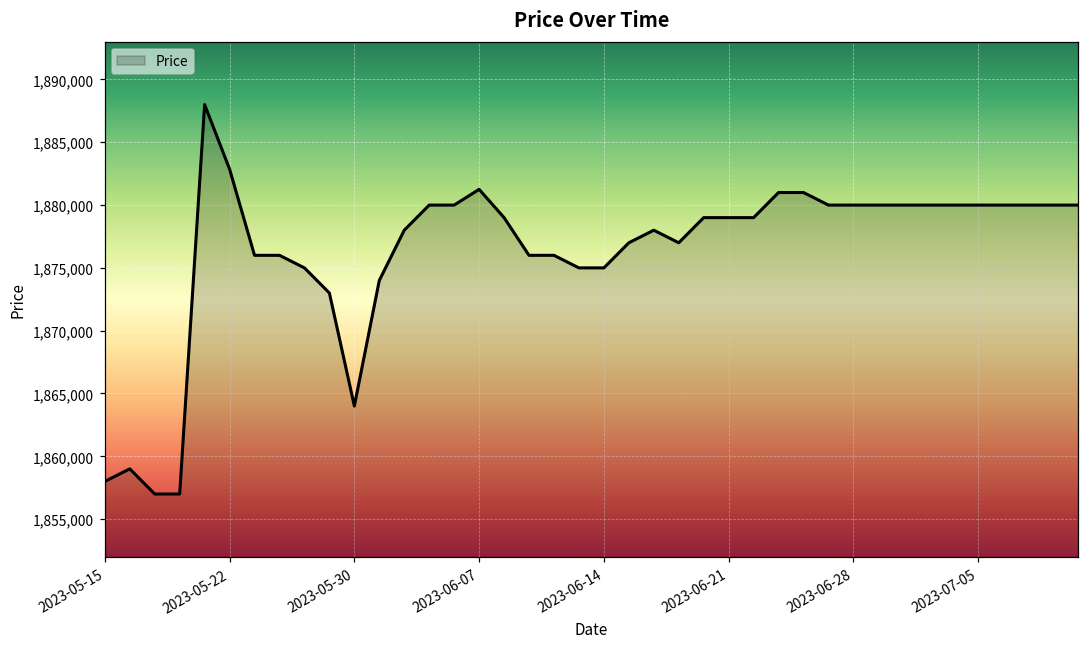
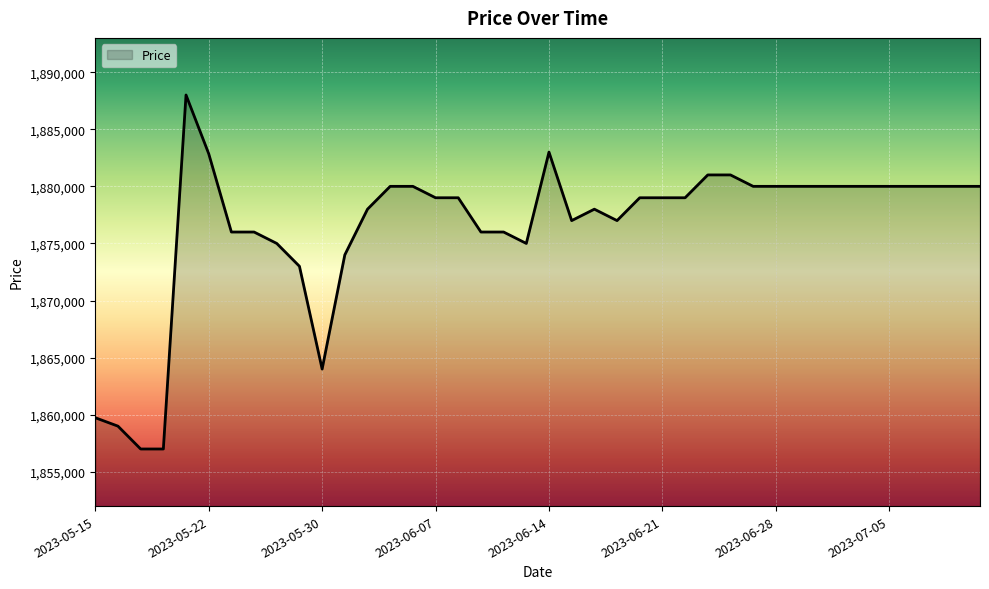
  {
-   "2023-05-15": "1,858,000",
+   "2023-05-15": "1,859,700",
    "2023-05-22": "1,882,900",
    "2023-05-30": "1,864,000",
-   "2023-06-07": "1,881,300",
-   "2023-06-14": "1,875,000",
+   "2023-06-07": "1,879,000",
+   "2023-06-14": "1,883,000",
    "2023-06-21": "1,879,000",
    "2023-06-28": "1,880,000",
    "2023-07-05": "1,880,000"
  }
